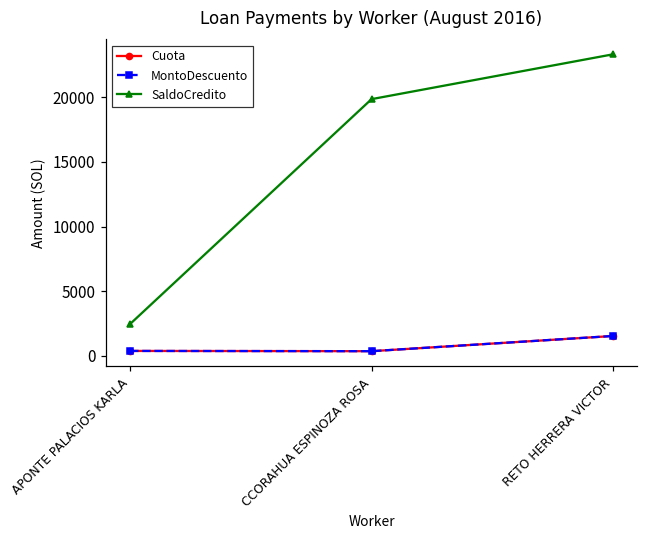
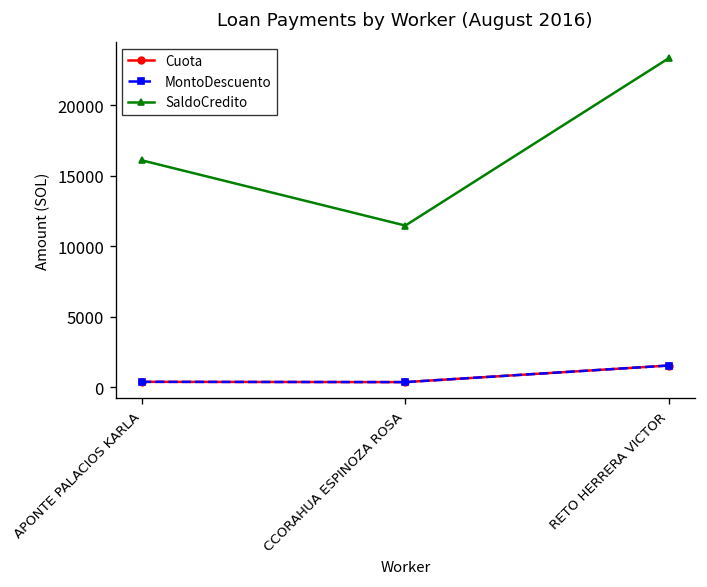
  {
    "MontoDescuento": {
      "APONTE PALACIOS KARLA": 400,
      "CCORAHUA ESPINOZA ROSA": 400,
      "RETO HERRERA VICTOR": 1500
    },
    "SaldoCredito": {
-     "APONTE PALACIOS KARLA": 2500,
-     "CCORAHUA ESPINOZA ROSA": 19900,
+     "APONTE PALACIOS KARLA": 16100,
+     "CCORAHUA ESPINOZA ROSA": 11500,
      "RETO HERRERA VICTOR": 23300
    }
  }
